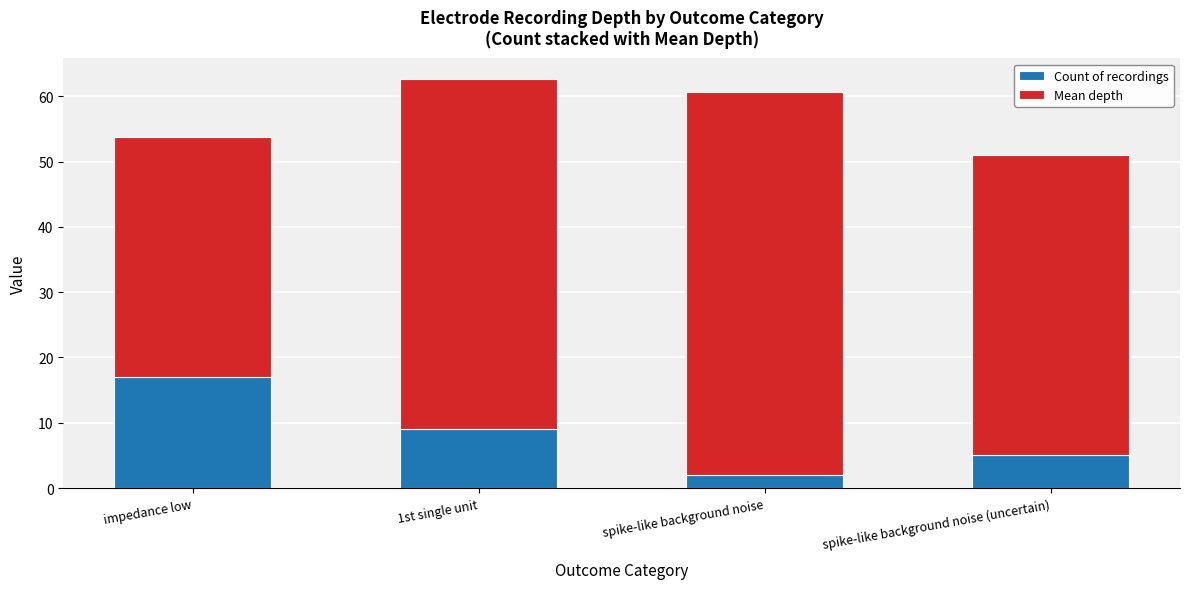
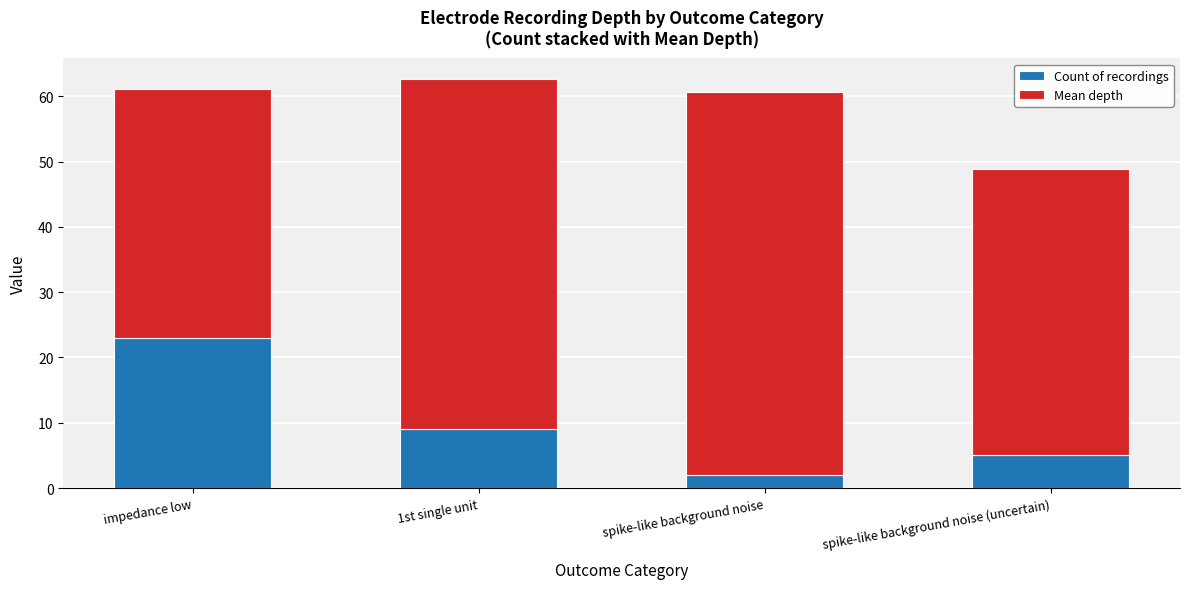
  {
    "Count of recordings": {
-     "impedance low": 17,
+     "impedance low": 23,
      "1st single unit": 9,
      "spike-like background noise": 2,
      "spike-like background noise (uncertain)": 5
    },
    "Mean depth": {
-     "impedance low": 37,
+     "impedance low": 38,
      "1st single unit": 54,
      "spike-like background noise": 59,
-     "spike-like background noise (uncertain)": 46
+     "spike-like background noise (uncertain)": 44
    }
  }
